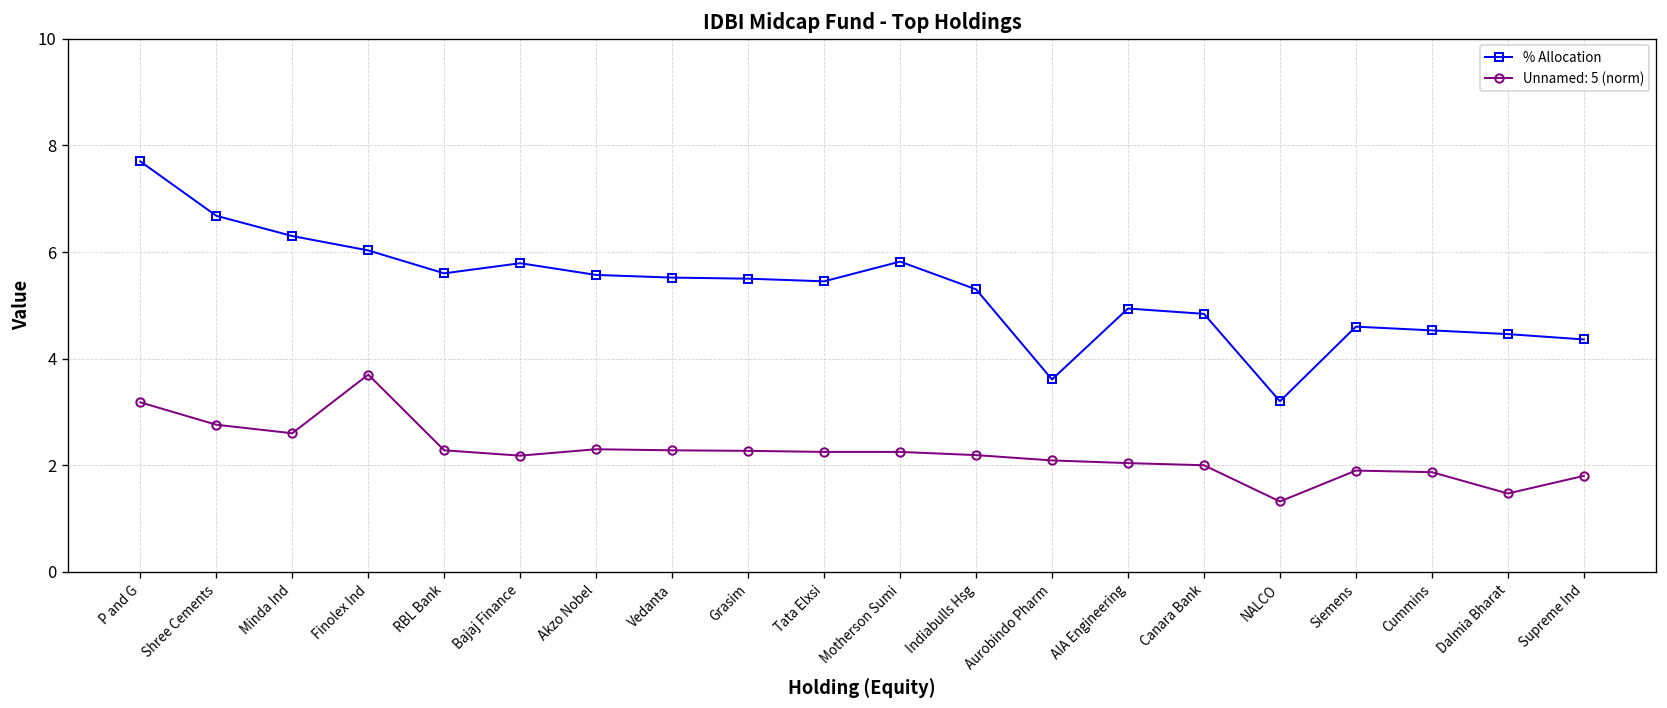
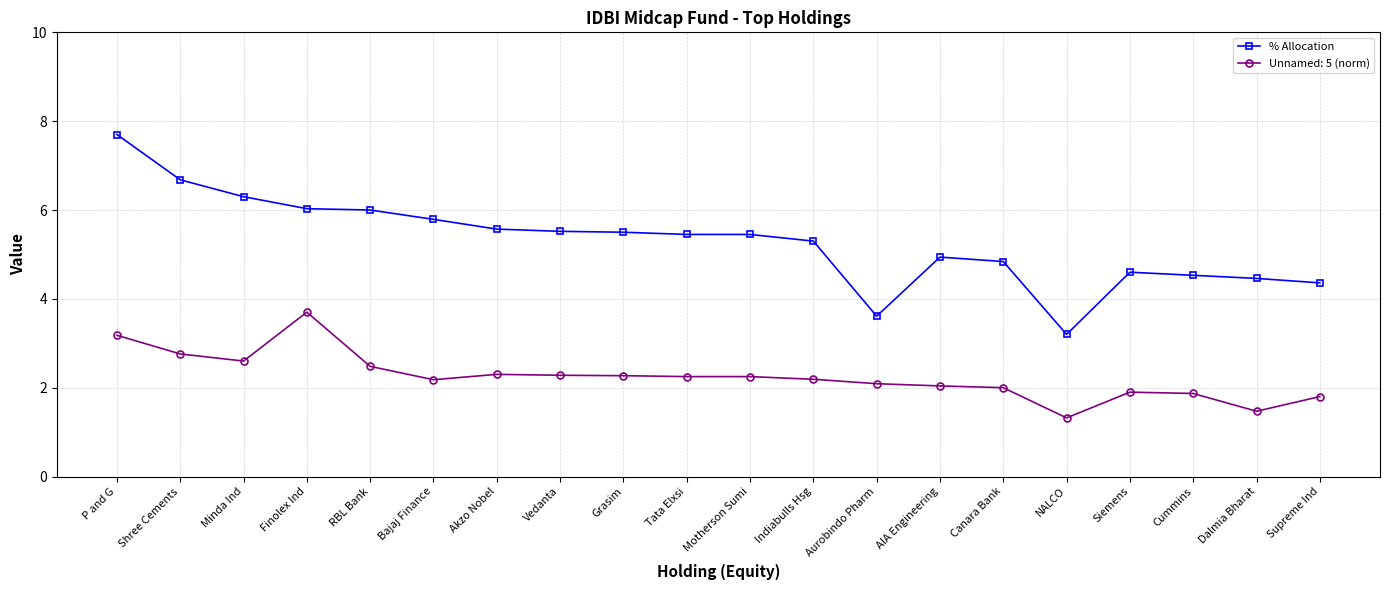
  {
    "% Allocation": {
      "P and G": 7.7,
      "Shree Cements": 6.7,
      "Minda Ind": 6.3,
      "Finolex Ind": 6.0,
-     "RBL Bank": 5.6,
+     "RBL Bank": 6.0,
      "Bajaj Finance": 5.8,
      "Akzo Nobel": 5.6,
      "Vedanta": 5.5,
      "Grasim": 5.5,
      "Tata Elxsi": 5.5,
-     "Motherson Sumi": 5.8,
+     "Motherson Sumi": 5.5,
      "Indiabulls Hsg": 5.3,
      "Aurobindo Pharm": 3.6,
      "AIA Engineering": 4.9,
      "Canara Bank": 4.8,
      "NALCO": 3.2,
      "Siemens": 4.6,
      "Cummins": 4.5,
      "Dalmia Bharat": 4.5,
      "Supreme Ind": 4.4
    },
    "Unnamed: 5 (norm)": {
      "P and G": 3.2,
      "Shree Cements": 2.8,
      "Minda Ind": 2.6,
      "Finolex Ind": 3.7,
-     "RBL Bank": 2.3,
+     "RBL Bank": 2.5,
      "Bajaj Finance": 2.2,
      "Akzo Nobel": 2.3,
      "Vedanta": 2.3,
      "Grasim": 2.3,
      "Tata Elxsi": 2.3,
      "Motherson Sumi": 2.3,
      "Indiabulls Hsg": 2.2,
      "Aurobindo Pharm": 2.1,
      "AIA Engineering": 2.0,
      "Canara Bank": 2.0,
      "NALCO": 1.3,
      "Siemens": 1.9,
      "Cummins": 1.9,
      "Dalmia Bharat": 1.5,
      "Supreme Ind": 1.8
    }
  }
